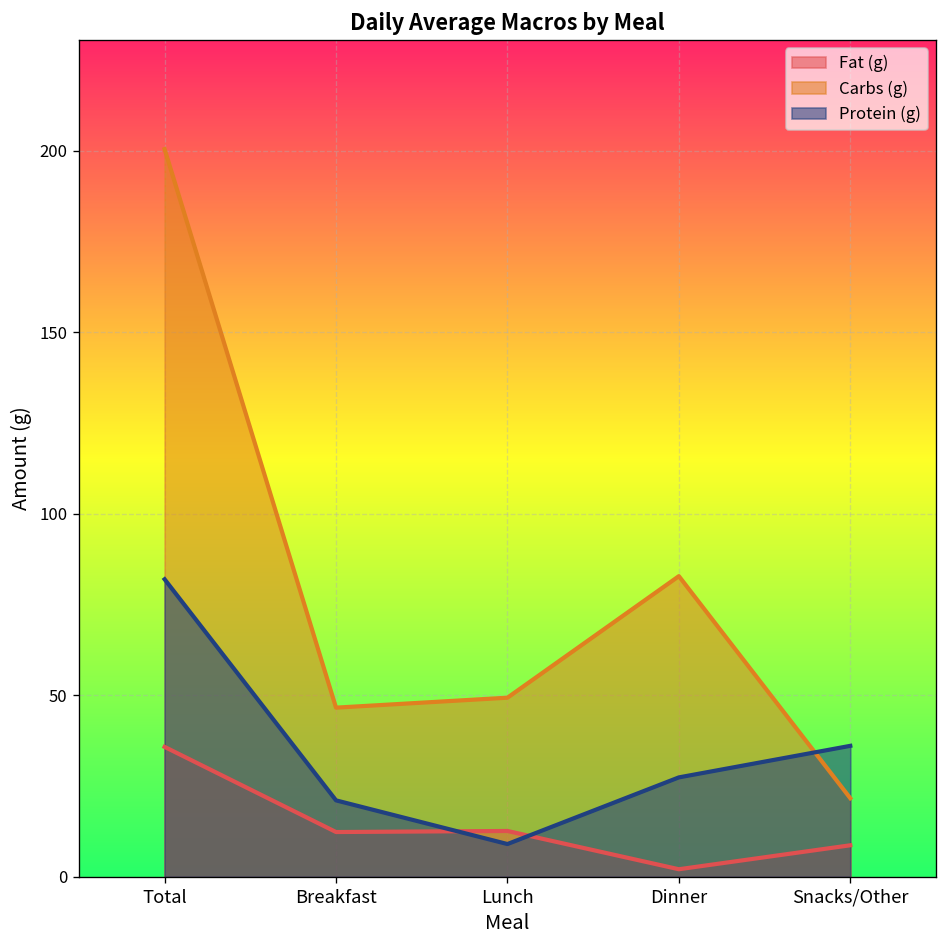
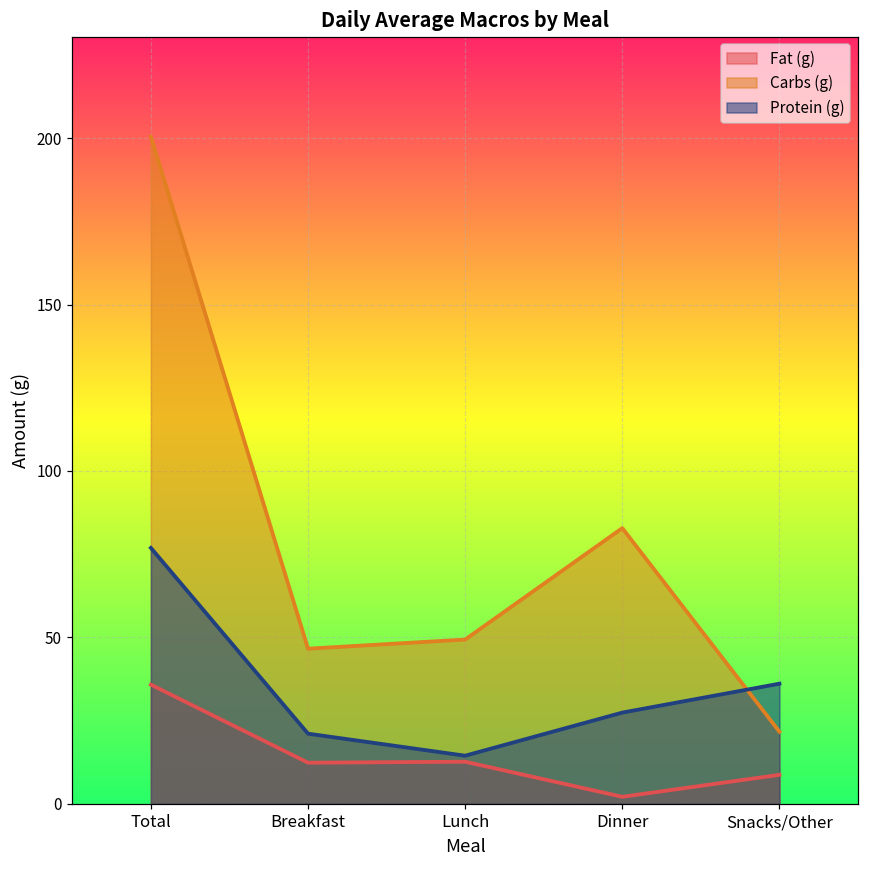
  {
    "Protein (g)": {
-     "Total": 82,
+     "Total": 77,
      "Breakfast": 21,
-     "Lunch": 9,
+     "Lunch": 14,
      "Dinner": 27,
      "Snacks/Other": 36
    }
  }
